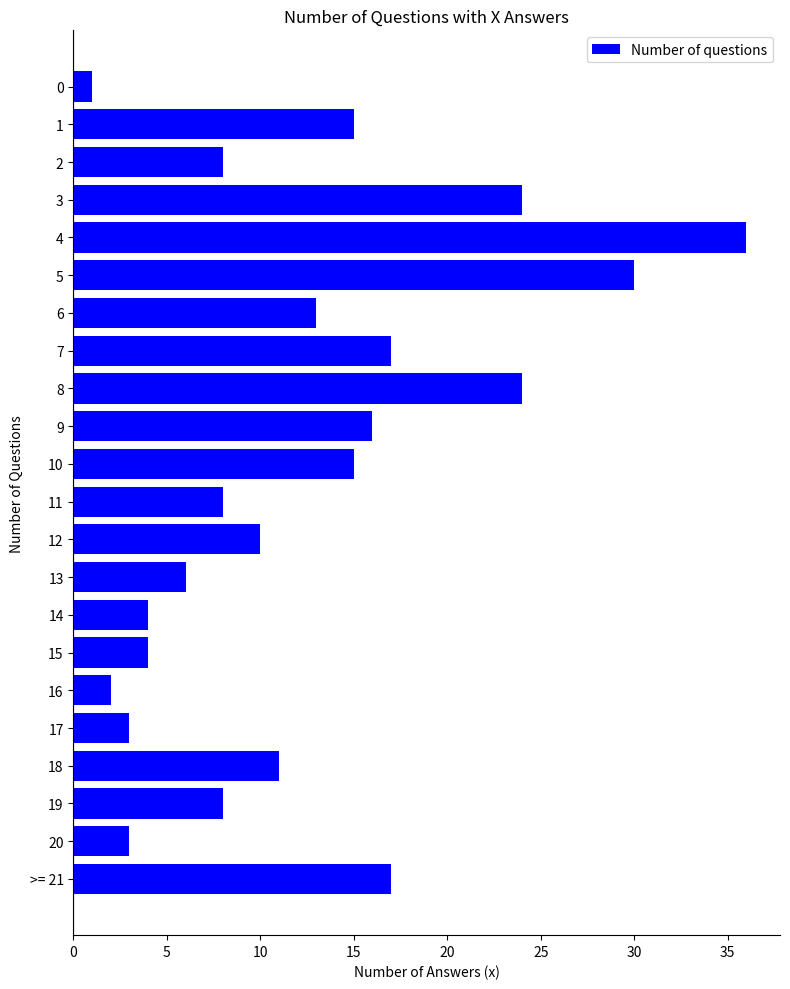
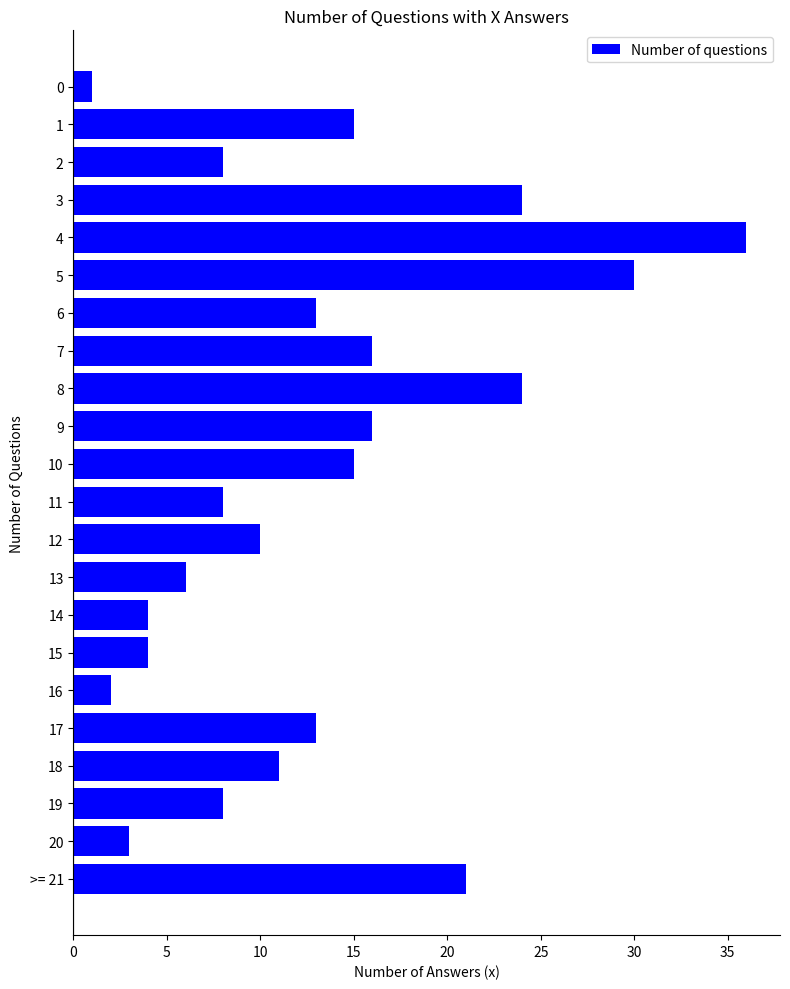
  {
    "0": 1,
    "1": 15,
    "2": 8,
    "3": 24,
    "4": 36,
    "5": 30,
    "6": 13,
-   "7": 17,
+   "7": 16,
    "8": 24,
    "9": 16,
    "10": 15,
    "11": 8,
    "12": 10,
    "13": 6,
    "14": 4,
    "15": 4,
    "16": 2,
-   "17": 3,
+   "17": 13,
    "18": 11,
    "19": 8,
    "20": 3,
-   ">= 21": 17
+   ">= 21": 21
  }
